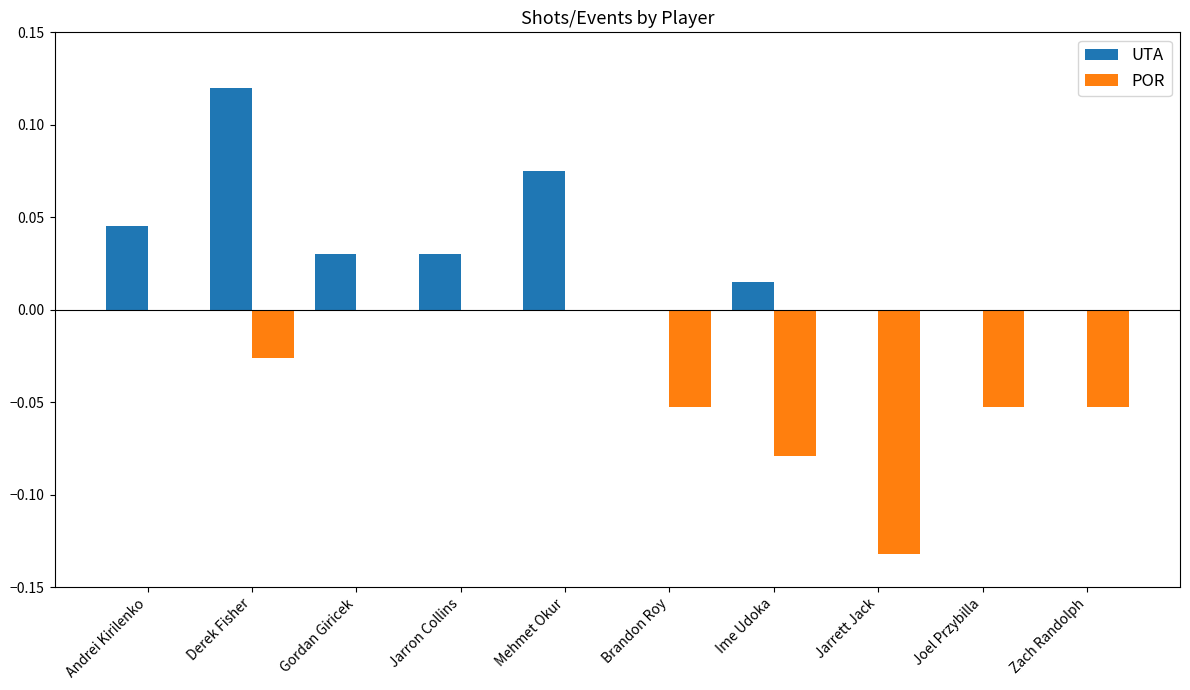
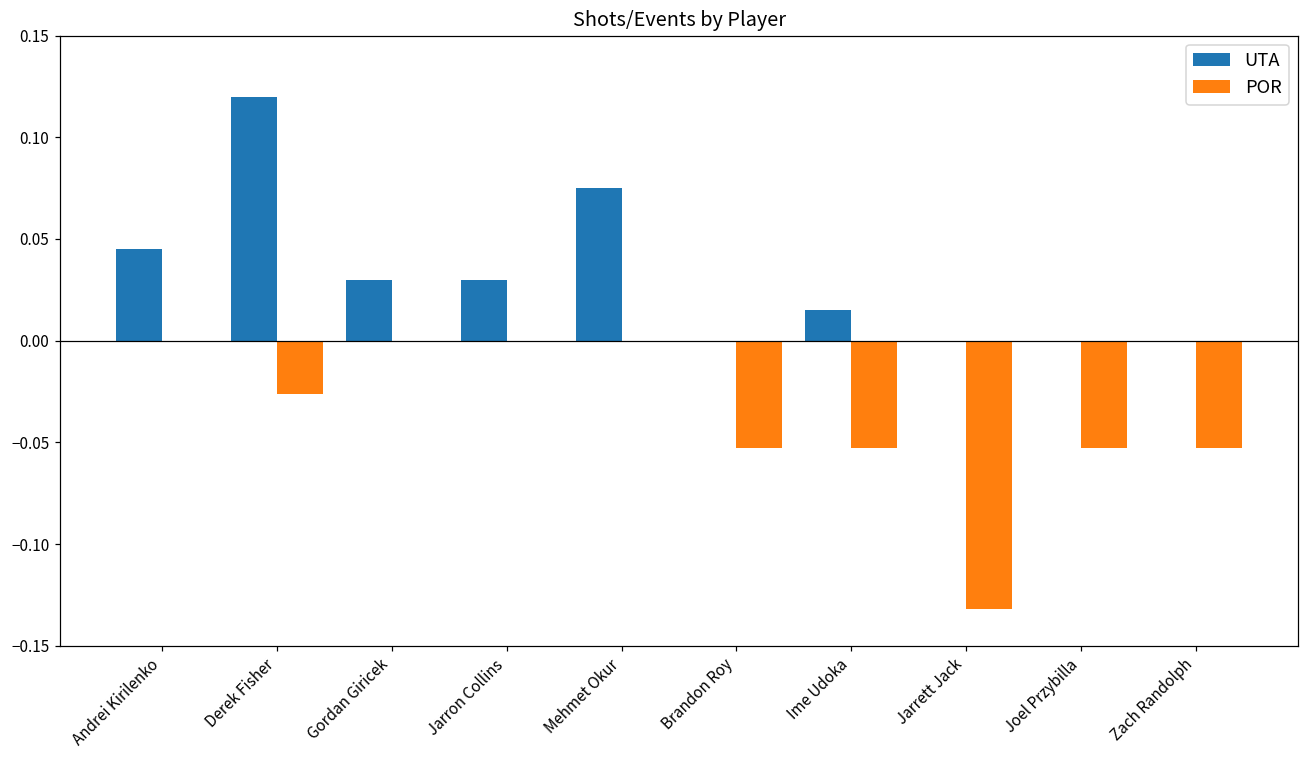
  {
    "UTA": {
      "Andrei Kirilenko": 0.045,
      "Derek Fisher": 0.120,
      "Gordan Giricek": 0.030,
      "Jarron Collins": 0.030,
      "Mehmet Okur": 0.075,
      "Brandon Roy": 0.000,
      "Ime Udoka": 0.015,
      "Jarrett Jack": 0.000,
      "Joel Przybilla": 0.000,
      "Zach Randolph": 0.000
    },
    "POR": {
      "Andrei Kirilenko": 0.000,
      "Derek Fisher": -0.026,
      "Gordan Giricek": 0.000,
      "Jarron Collins": 0.000,
      "Mehmet Okur": 0.000,
      "Brandon Roy": -0.053,
-     "Ime Udoka": -0.079,
+     "Ime Udoka": -0.053,
      "Jarrett Jack": -0.132,
      "Joel Przybilla": -0.053,
      "Zach Randolph": -0.053
    }
  }
